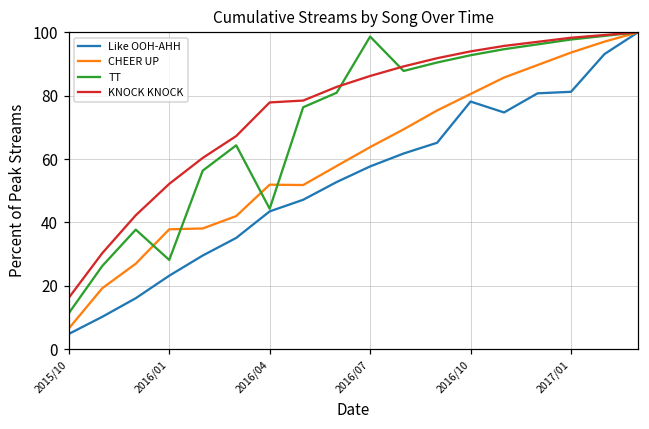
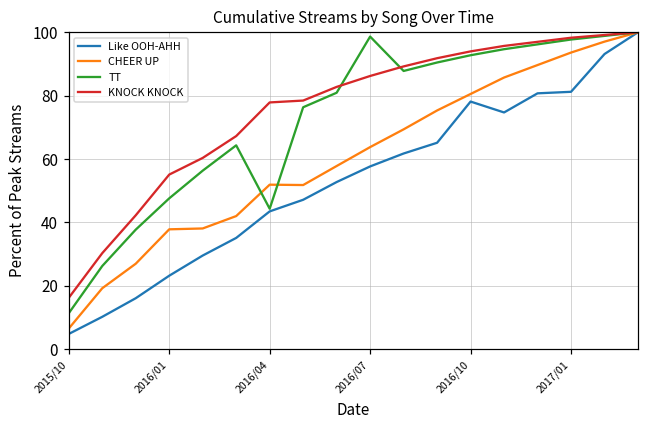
  {
    "Like OOH-AHH": {
      "2015/10": 5,
      "2016/01": 23,
      "2016/07": 58,
      "2016/10": 78,
      "2017/01": 81
    },
    "CHEER UP": {
      "2015/10": 7,
      "2016/01": 38,
      "2016/04": 52,
      "2016/07": 64,
      "2016/10": 81,
      "2017/01": 94
    },
    "TT": {
      "2015/10": 11,
-     "2016/01": 28,
+     "2016/01": 48,
      "2016/07": 99,
      "2016/10": 93
    },
    "KNOCK KNOCK": {
      "2015/10": 16,
-     "2016/01": 52,
+     "2016/01": 55,
      "2016/04": 78,
      "2016/07": 86,
      "2016/10": 94
    }
  }
